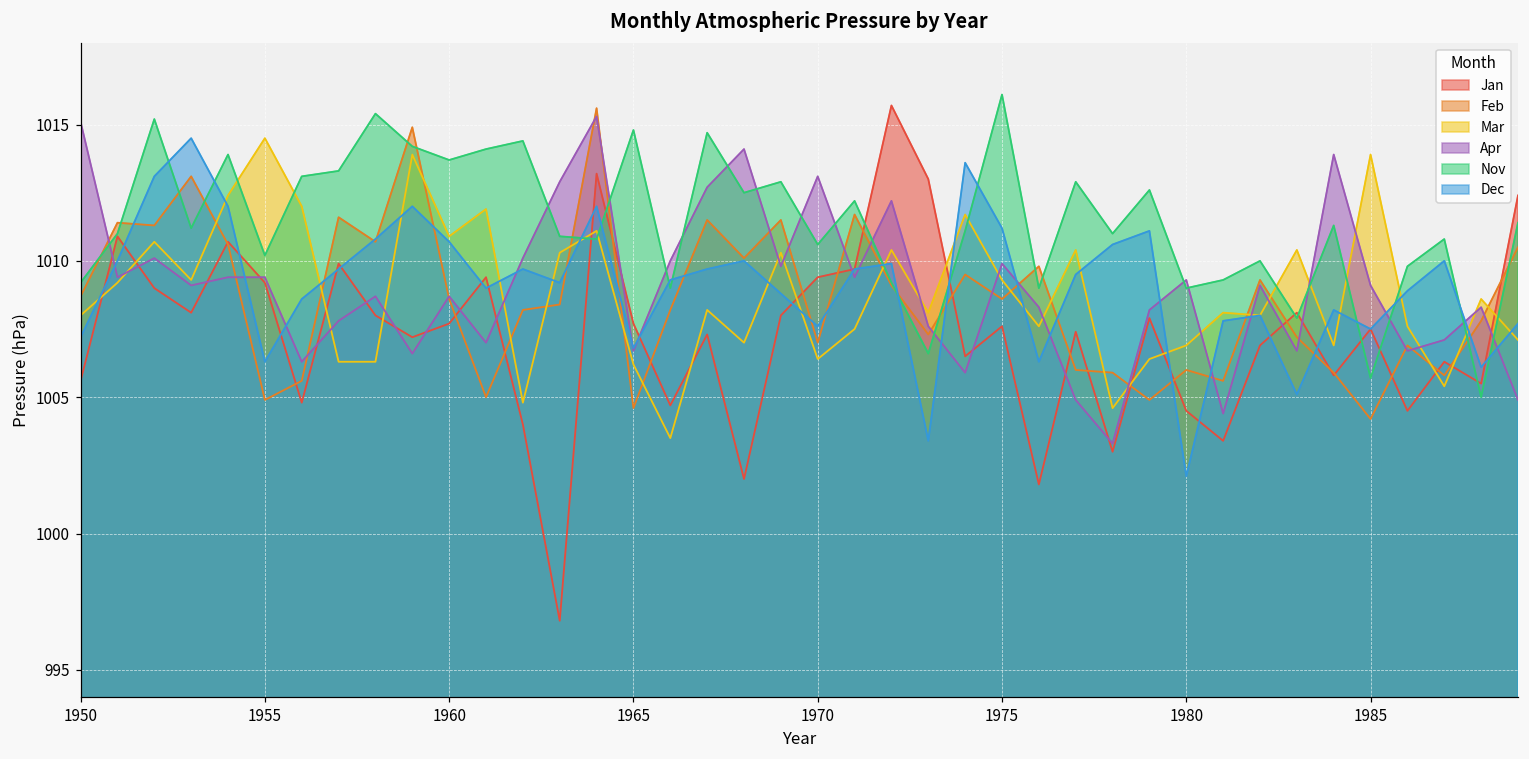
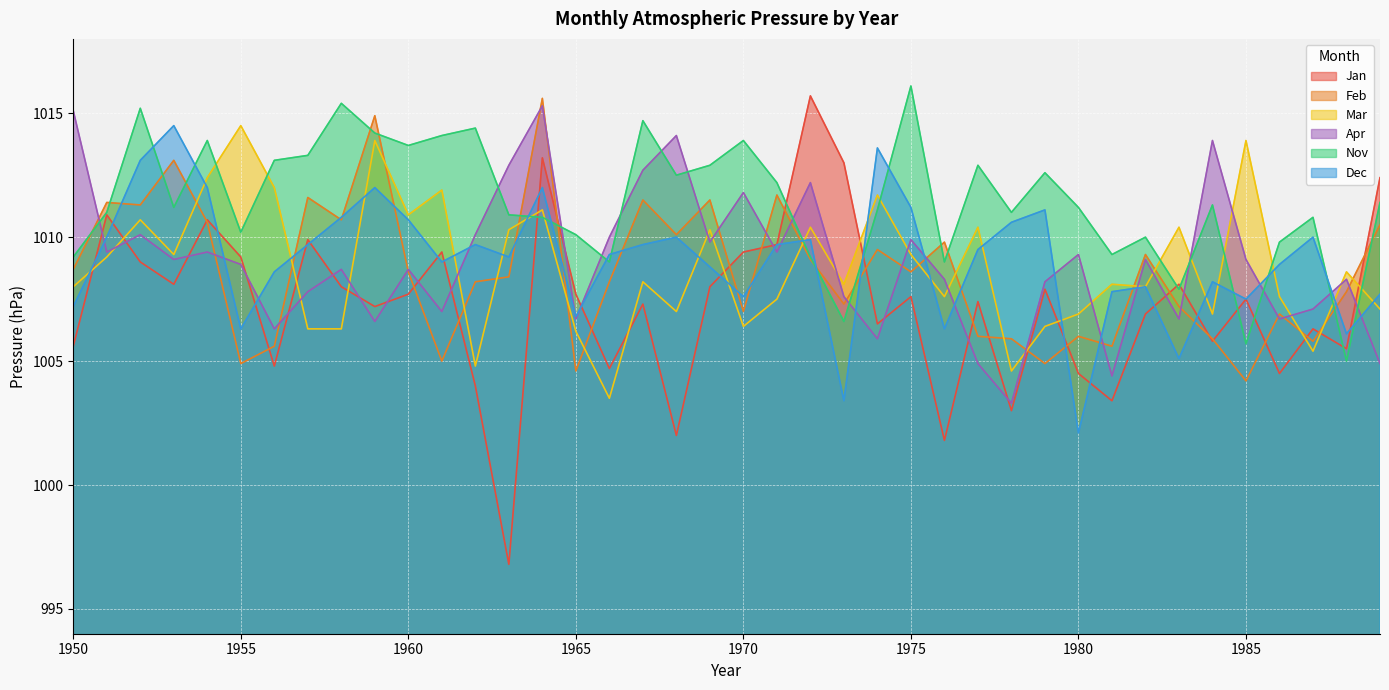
  {
    "Mar": {
      "1950": 1008.0,
      "1955": 1014.5,
      "1960": 1010.9,
      "1965": 1006.2,
      "1970": 1006.4,
      "1975": 1009.3,
      "1980": 1006.9,
      "1985": 1013.9
    },
    "Apr": {
      "1950": 1015.1,
-     "1955": 1009.4,
-     "1970": 1013.1,
+     "1955": 1008.9,
+     "1970": 1011.8,
      "1975": 1009.9,
      "1980": 1009.3,
      "1985": 1009.1
    },
    "Nov": {
      "1950": 1009.2,
      "1955": 1010.2,
      "1960": 1013.7,
-     "1965": 1014.8,
-     "1970": 1010.6,
+     "1965": 1010.1,
+     "1970": 1013.9,
      "1975": 1016.1,
-     "1980": 1009.0,
+     "1980": 1011.2,
      "1985": 1005.7
    },
    "Dec": {
      "1950": 1007.2,
      "1955": 1006.3,
      "1960": 1010.7,
      "1970": 1007.6,
      "1975": 1011.2,
      "1980": 1002.1
    }
  }
